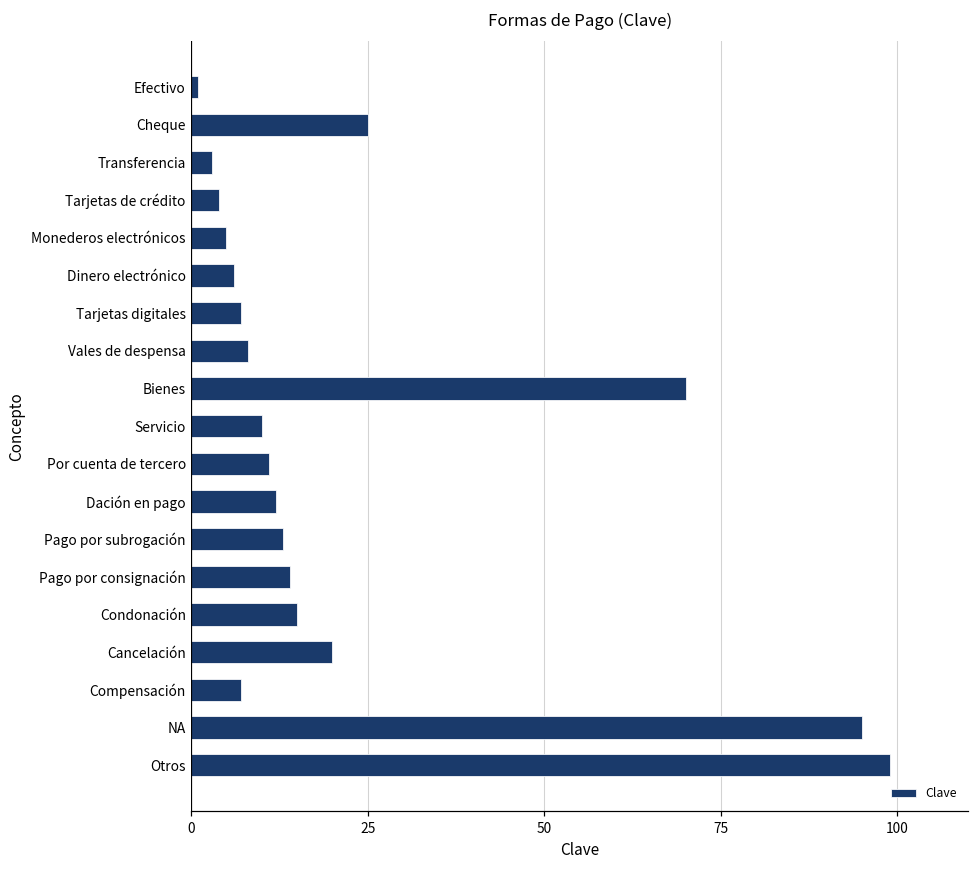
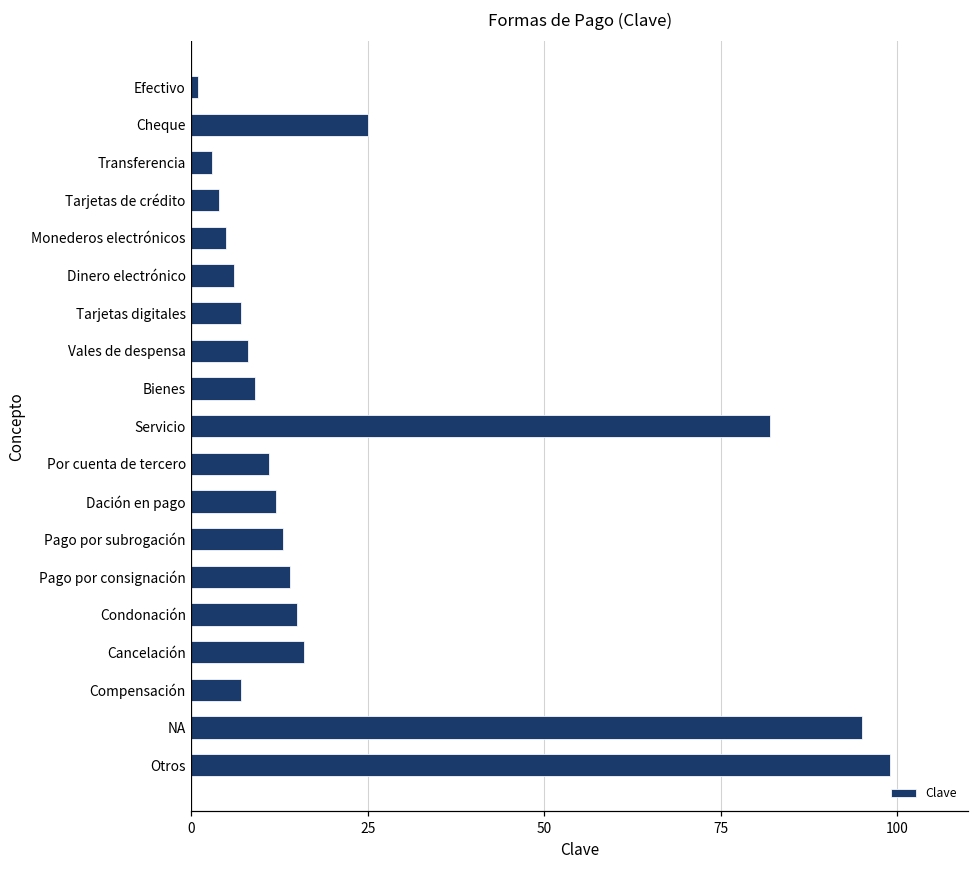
  {
    "Efectivo": 1,
    "Cheque": 25,
    "Transferencia": 3,
    "Tarjetas de crédito": 4,
    "Monederos electrónicos": 5,
    "Dinero electrónico": 6,
    "Tarjetas digitales": 7,
    "Vales de despensa": 8,
-   "Bienes": 70,
-   "Servicio": 10,
+   "Bienes": 9,
+   "Servicio": 82,
    "Por cuenta de tercero": 11,
    "Dación en pago": 12,
    "Pago por subrogación": 13,
    "Pago por consignación": 14,
    "Condonación": 15,
-   "Cancelación": 20,
+   "Cancelación": 16,
    "Compensación": 7,
    "NA": 95,
    "Otros": 99
  }
